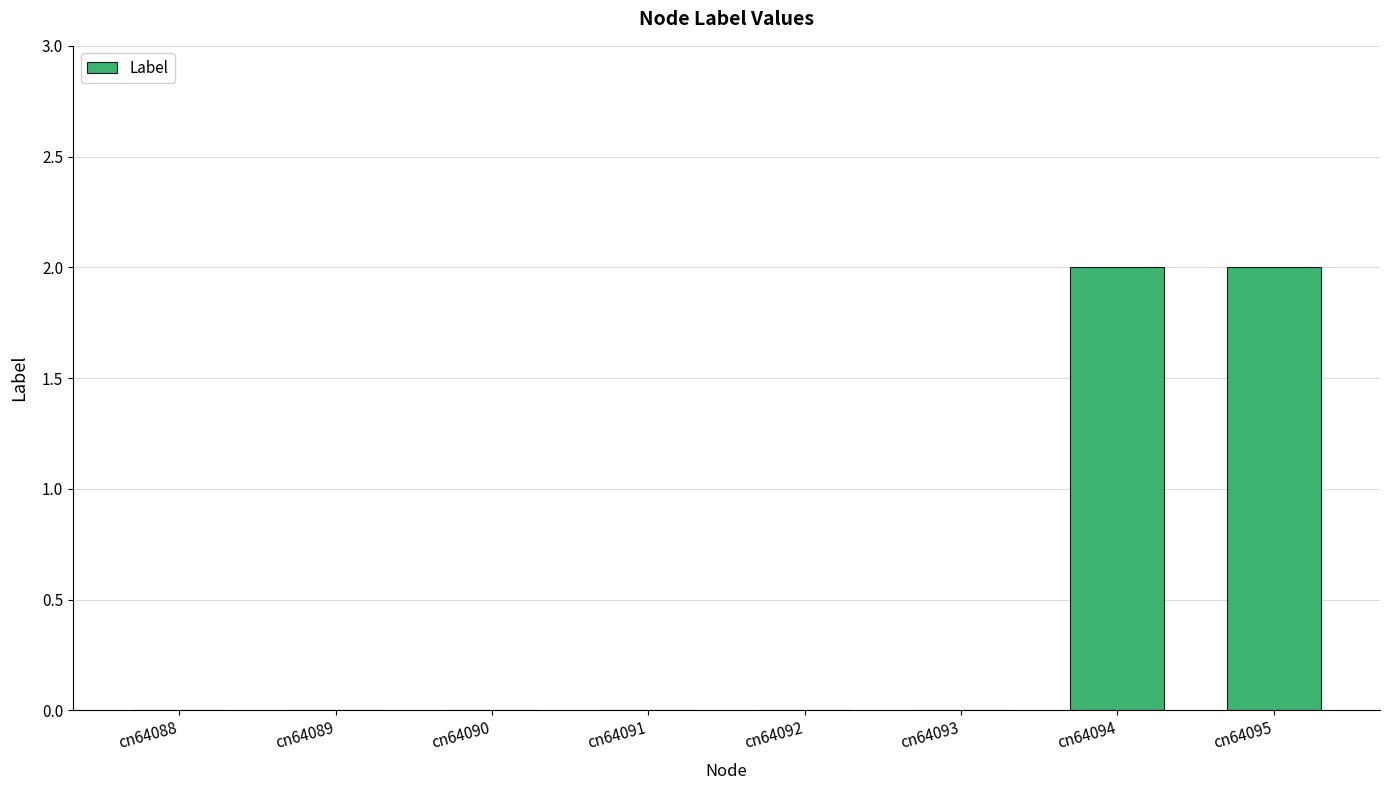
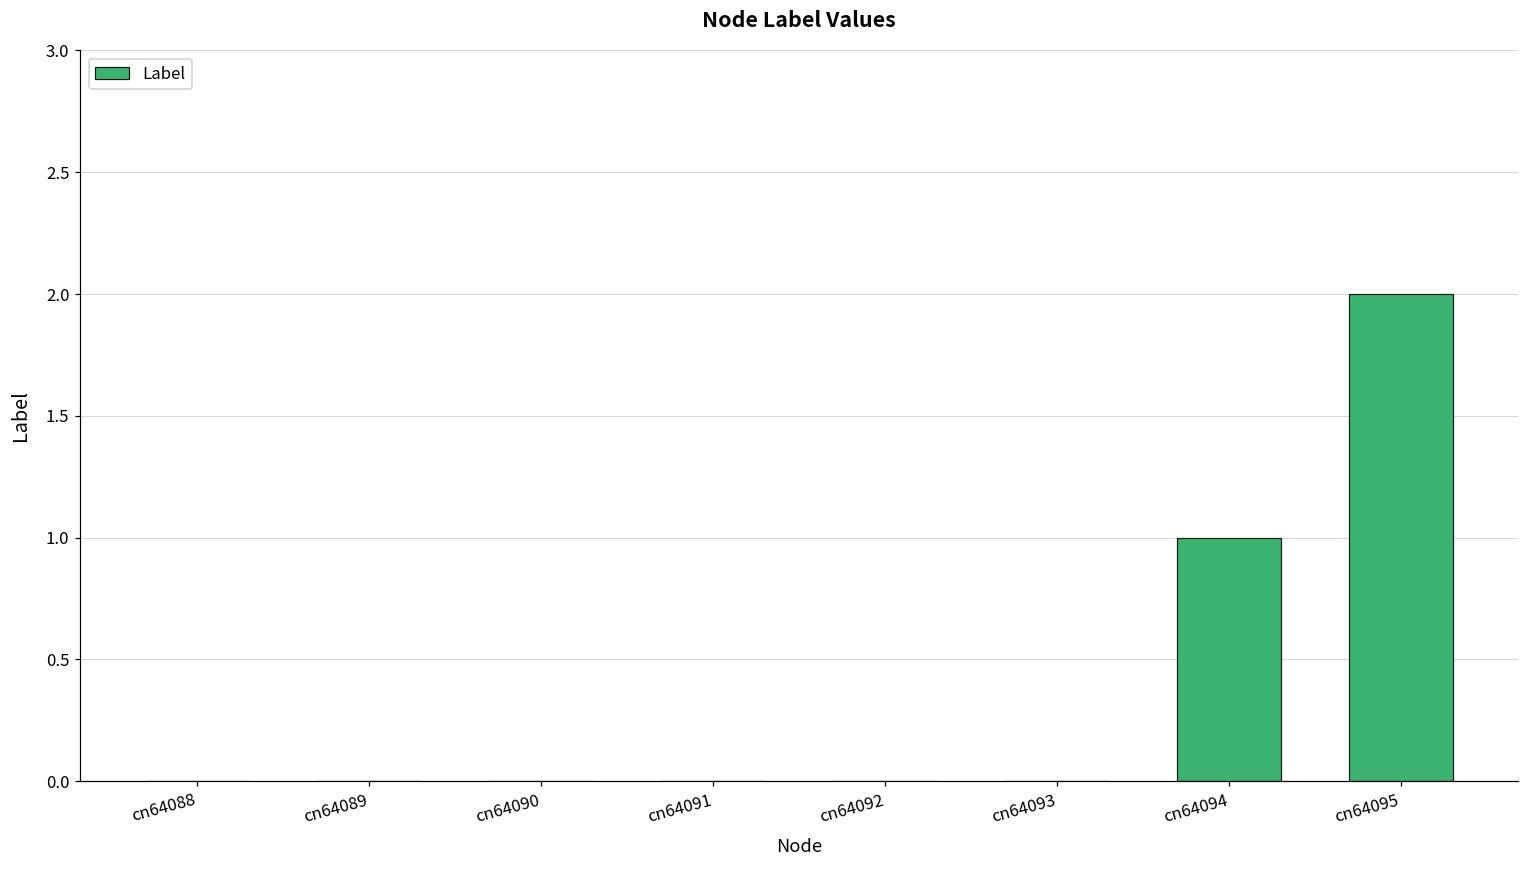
  {
    "cn64088": 0,
    "cn64089": 0,
    "cn64090": 0,
    "cn64091": 0,
    "cn64092": 0,
    "cn64093": 0,
-   "cn64094": 2,
+   "cn64094": 1,
    "cn64095": 2
  }
